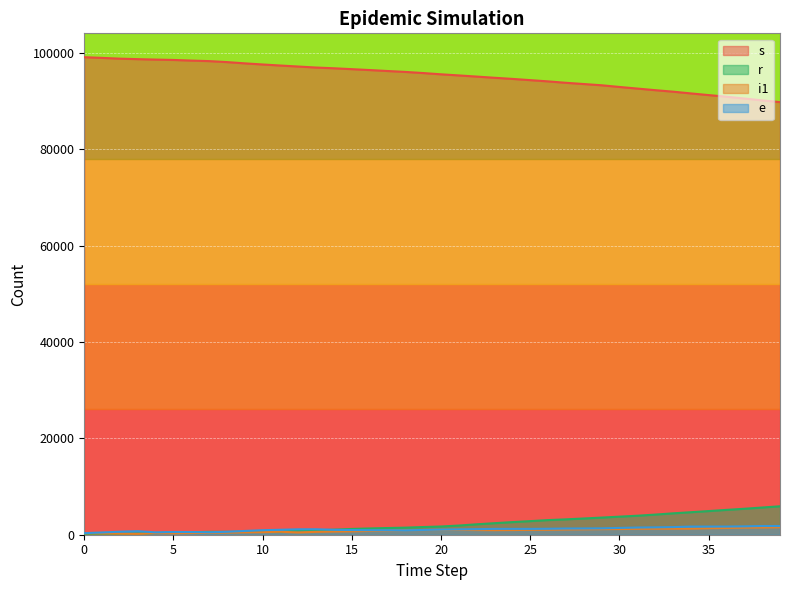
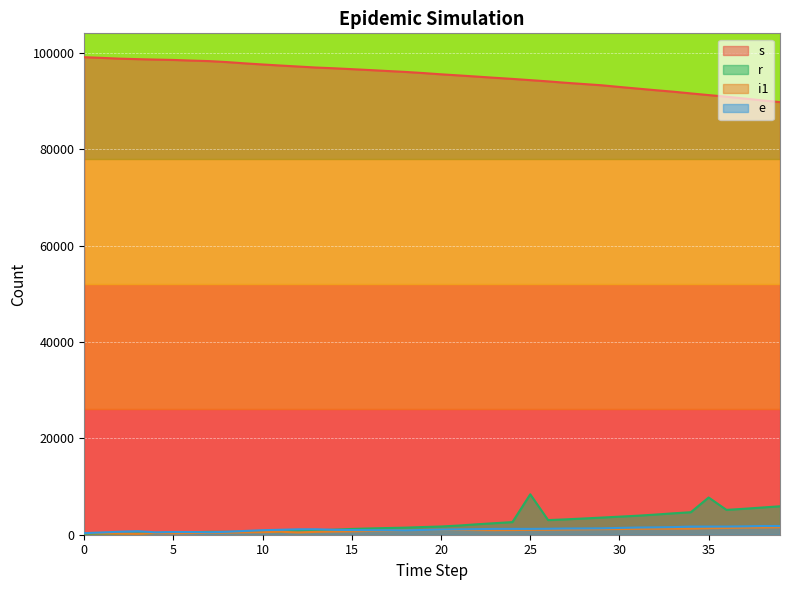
  {
    "r": {
      "20": 2000,
-     "25": 3000,
+     "25": 8000,
      "30": 4000,
-     "35": 5000
+     "35": 8000
    }
  }
